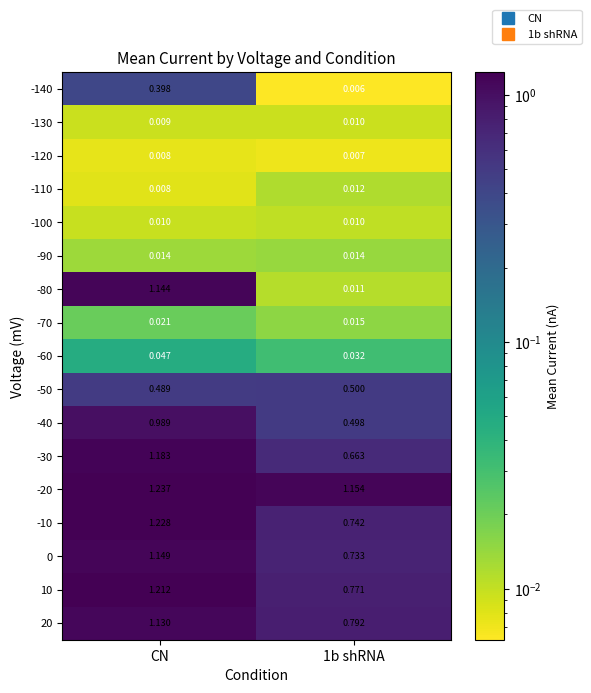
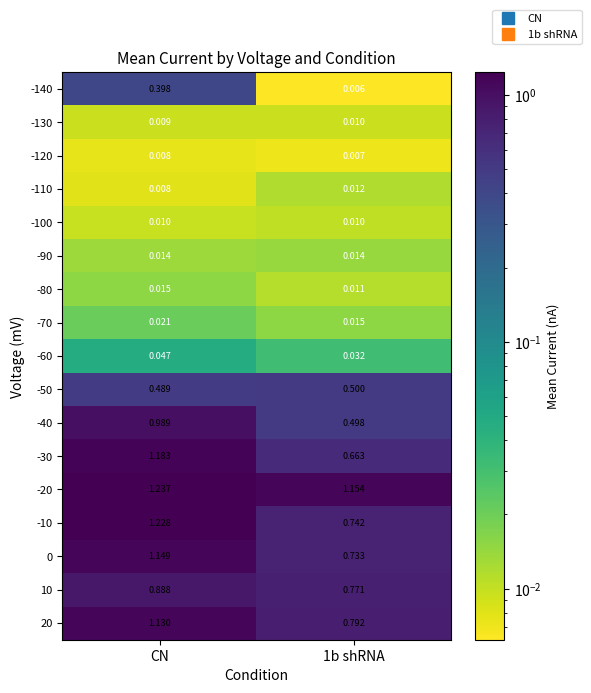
  {
    "-140": {
      "CN": 0.398,
      "1b shRNA": 0.006
    },
    "-130": {
      "CN": 0.009,
      "1b shRNA": 0.010
    },
    "-120": {
      "CN": 0.008,
      "1b shRNA": 0.007
    },
    "-110": {
      "CN": 0.008,
      "1b shRNA": 0.012
    },
    "-100": {
      "CN": 0.010,
      "1b shRNA": 0.010
    },
    "-90": {
      "CN": 0.014,
      "1b shRNA": 0.014
    },
    "-80": {
-     "CN": 1.144,
+     "CN": 0.015,
      "1b shRNA": 0.011
    },
    "-70": {
      "CN": 0.021,
      "1b shRNA": 0.015
    },
    "-60": {
      "CN": 0.047,
      "1b shRNA": 0.032
    },
    "-50": {
      "CN": 0.489,
      "1b shRNA": 0.500
    },
    "-40": {
      "CN": 0.989,
      "1b shRNA": 0.498
    },
    "-30": {
      "CN": 1.183,
      "1b shRNA": 0.663
    },
    "-20": {
      "CN": 1.237,
      "1b shRNA": 1.154
    },
    "-10": {
      "CN": 1.228,
      "1b shRNA": 0.742
    },
    "0": {
      "CN": 1.149,
      "1b shRNA": 0.733
    },
    "10": {
-     "CN": 1.212,
+     "CN": 0.888,
      "1b shRNA": 0.771
    },
    "20": {
      "CN": 1.130,
      "1b shRNA": 0.792
    }
  }
